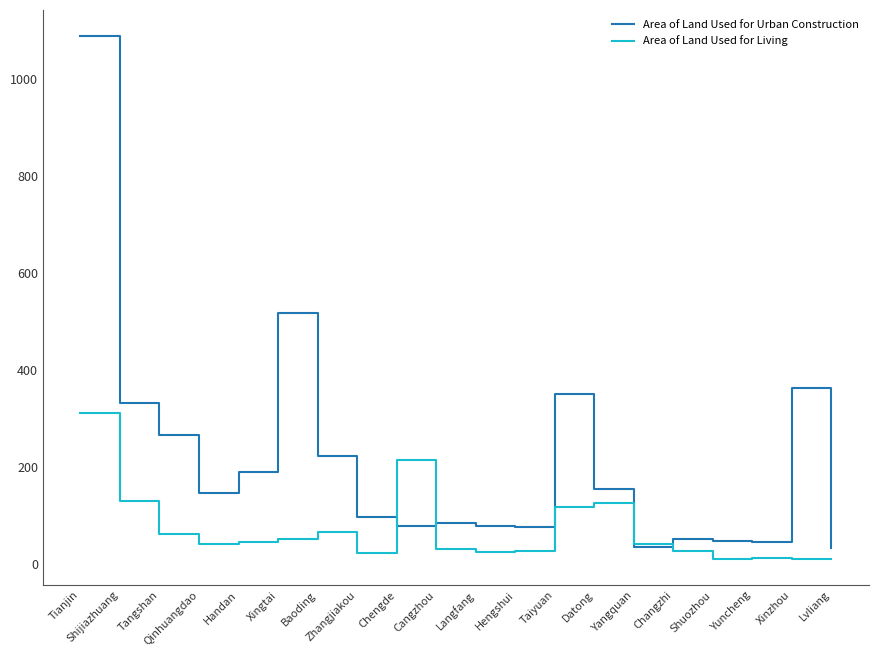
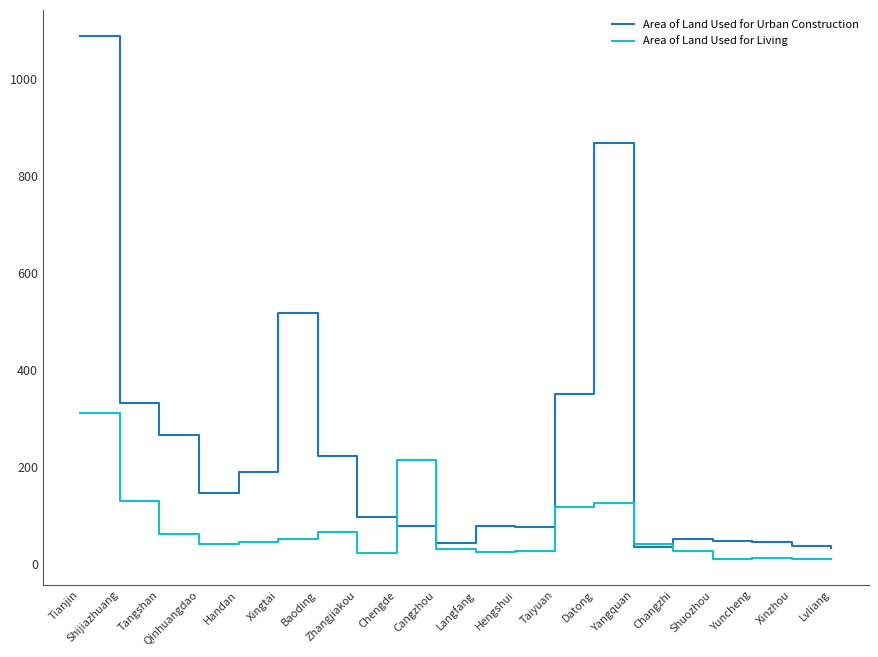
  {
    "Area of Land Used for Urban Construction": {
      "Tianjin": 1090,
      "Shijiazhuang": 330,
      "Tangshan": 270,
      "Qinhuangdao": 150,
      "Handan": 190,
      "Xingtai": 520,
      "Baoding": 220,
      "Zhangjiakou": 100,
      "Chengde": 80,
-     "Cangzhou": 90,
+     "Cangzhou": 40,
      "Langfang": 80,
      "Hengshui": 80,
      "Taiyuan": 350,
-     "Datong": 160,
+     "Datong": 870,
      "Yangquan": 40,
      "Changzhi": 50,
      "Shuozhou": 50,
      "Yuncheng": 50,
-     "Xinzhou": 360,
+     "Xinzhou": 40,
      "Lvliang": 30
    },
    "Area of Land Used for Living": {
      "Tianjin": 310,
      "Shijiazhuang": 130,
      "Tangshan": 60,
      "Qinhuangdao": 40,
      "Handan": 50,
      "Xingtai": 50,
      "Baoding": 70,
      "Zhangjiakou": 20,
      "Chengde": 210,
      "Cangzhou": 30,
      "Langfang": 30,
      "Hengshui": 30,
      "Taiyuan": 120,
      "Datong": 130,
      "Yangquan": 40,
      "Changzhi": 30,
      "Shuozhou": 10,
      "Yuncheng": 10,
      "Xinzhou": 10,
      "Lvliang": 10
    }
  }
